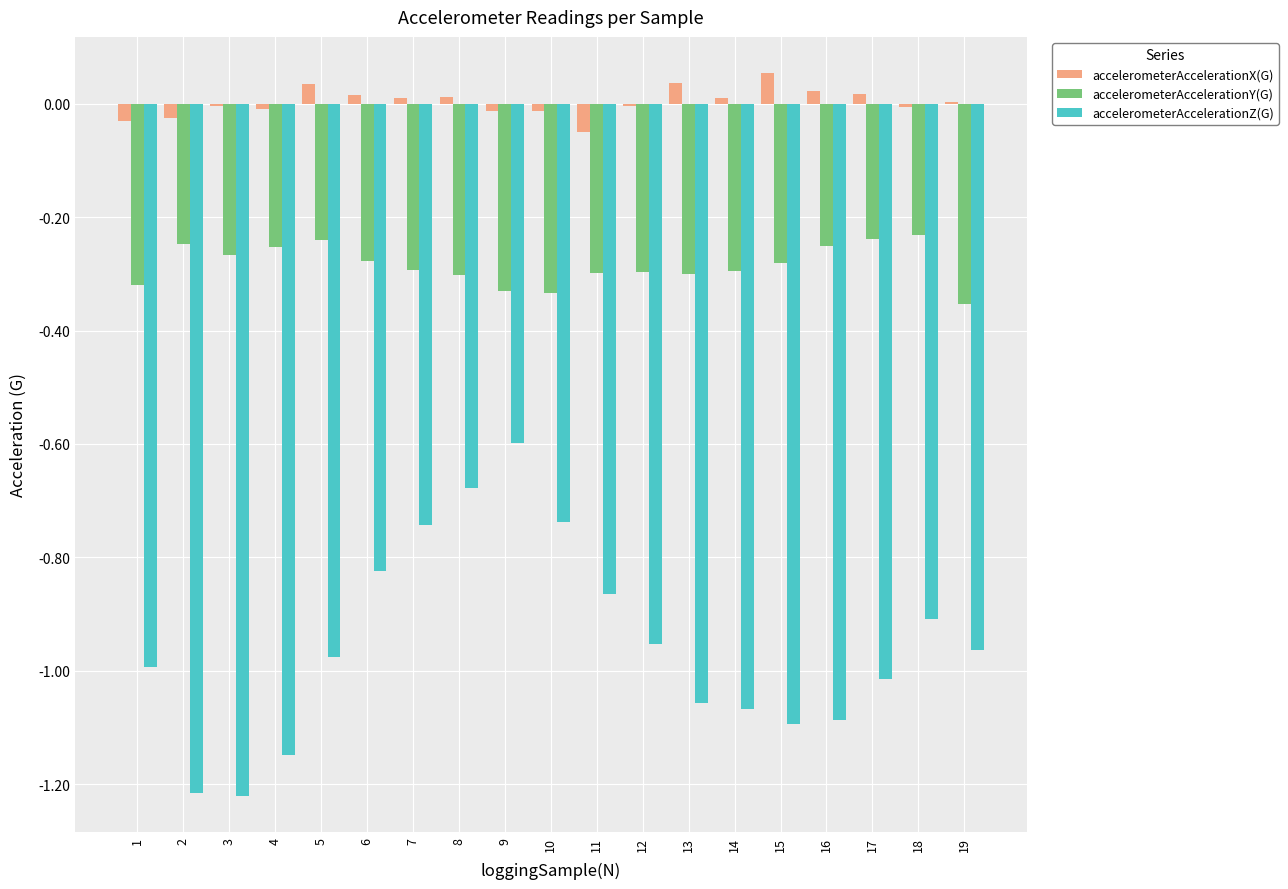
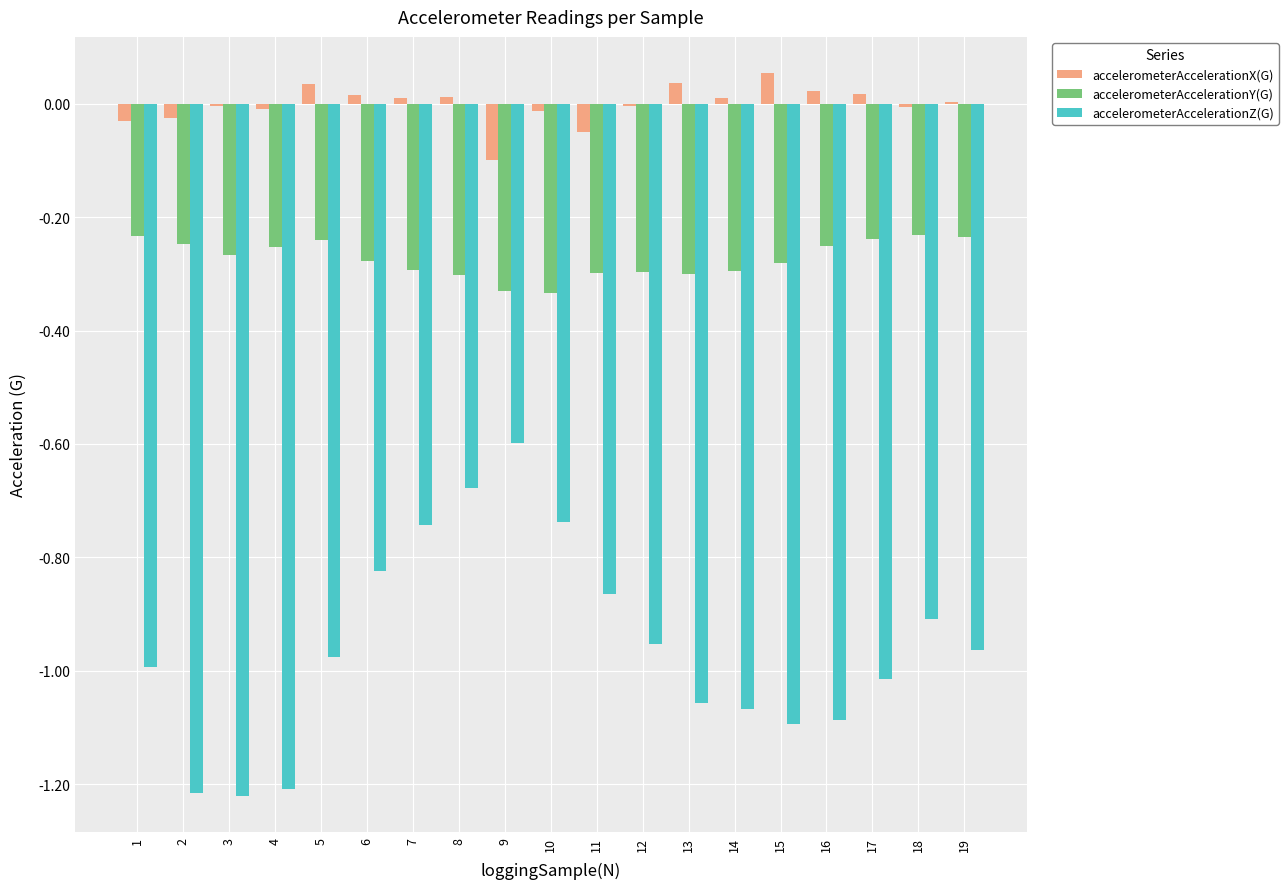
  {
    "accelerometerAccelerationX(G)": {
      "1": -0.03,
      "2": -0.02,
      "4": -0.01,
      "5": 0.03,
      "6": 0.02,
      "7": 0.01,
      "8": 0.01,
-     "9": -0.01,
+     "9": -0.10,
      "10": -0.01,
      "11": -0.05,
      "12": 0.00,
      "13": 0.04,
      "14": 0.01,
      "15": 0.05,
      "16": 0.02,
      "17": 0.02,
      "18": -0.01
    },
    "accelerometerAccelerationY(G)": {
-     "1": -0.32,
+     "1": -0.23,
      "2": -0.25,
      "3": -0.27,
      "4": -0.25,
      "5": -0.24,
      "6": -0.28,
      "7": -0.29,
      "8": -0.30,
      "9": -0.33,
      "10": -0.33,
      "11": -0.30,
      "12": -0.30,
      "13": -0.30,
      "14": -0.29,
      "15": -0.28,
      "16": -0.25,
      "17": -0.24,
      "18": -0.23,
-     "19": -0.35
+     "19": -0.24
    },
    "accelerometerAccelerationZ(G)": {
      "1": -0.99,
      "2": -1.22,
      "3": -1.22,
-     "4": -1.15,
+     "4": -1.21,
      "5": -0.98,
      "6": -0.82,
      "7": -0.74,
      "8": -0.68,
      "9": -0.60,
      "10": -0.74,
      "11": -0.87,
      "12": -0.95,
      "13": -1.06,
      "14": -1.07,
      "15": -1.09,
      "16": -1.09,
      "17": -1.01,
      "18": -0.91,
      "19": -0.96
    }
  }
